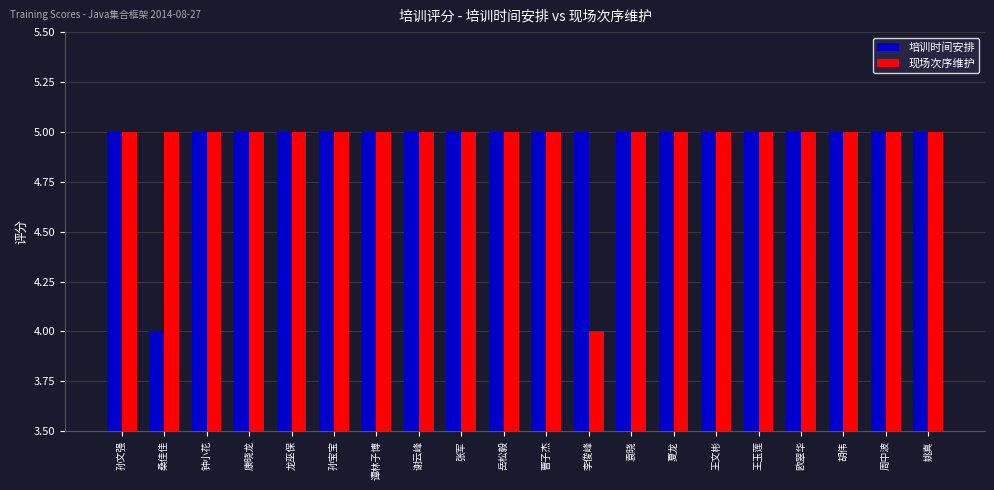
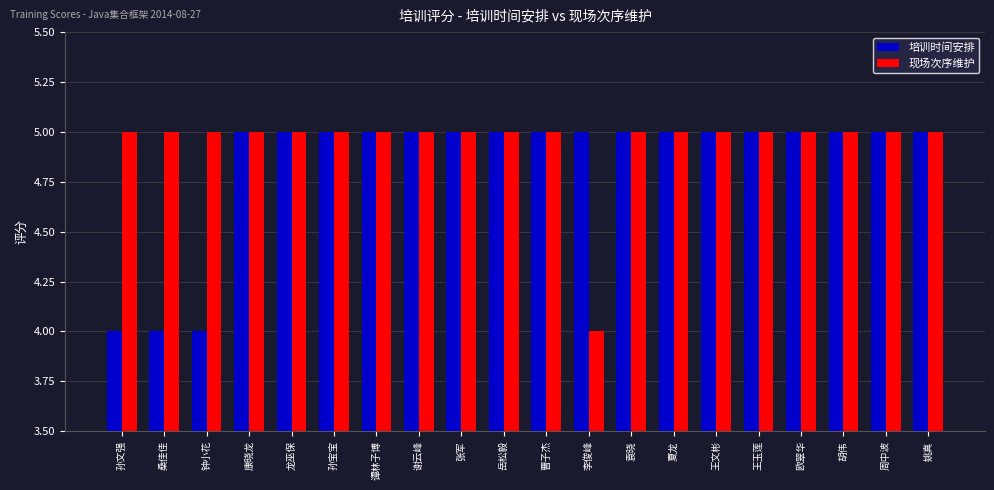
  {
    "培训时间安排": {
-     "孙文强": 5,
+     "孙文强": 4,
      "桑佳佳": 4,
-     "钟小花": 5,
+     "钟小花": 4,
      "康晓龙": 5,
      "龙巫保": 5,
      "孙宝宝": 5,
      "谭林子博": 5,
      "谢云峰": 5,
      "张军": 5,
      "岳松毅": 5,
      "曹子杰": 5,
      "李俊峰": 5,
      "袁晓": 5,
      "夏龙": 5,
      "王文彬": 5,
      "王玉莲": 5,
      "欧翠华": 5,
      "胡伟": 5,
      "周中波": 5,
      "姚真": 5
    },
    "现场次序维护": {
      "孙文强": 5,
      "桑佳佳": 5,
      "钟小花": 5,
      "康晓龙": 5,
      "龙巫保": 5,
      "孙宝宝": 5,
      "谭林子博": 5,
      "谢云峰": 5,
      "张军": 5,
      "岳松毅": 5,
      "曹子杰": 5,
      "李俊峰": 4,
      "袁晓": 5,
      "夏龙": 5,
      "王文彬": 5,
      "王玉莲": 5,
      "欧翠华": 5,
      "胡伟": 5,
      "周中波": 5,
      "姚真": 5
    }
  }
